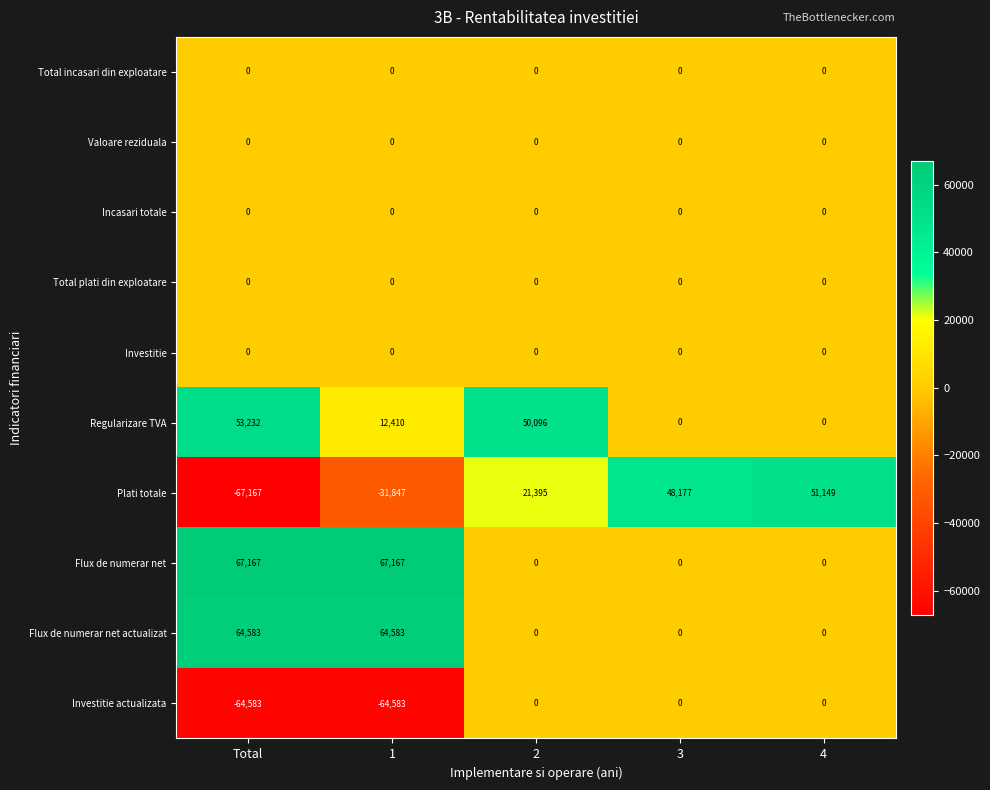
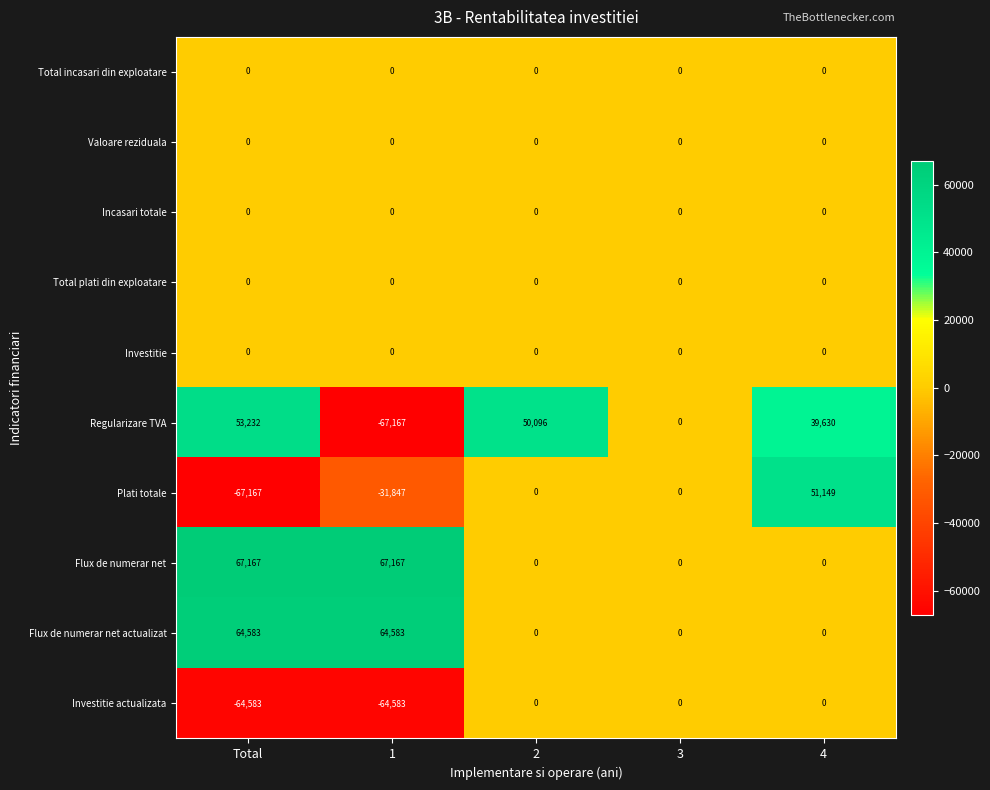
  {
    "Total incasari din exploatare": {
      "Total": "0",
      "1": "0",
      "2": "0",
      "3": "0",
      "4": "0"
    },
    "Valoare reziduala": {
      "Total": "0",
      "1": "0",
      "2": "0",
      "3": "0",
      "4": "0"
    },
    "Incasari totale": {
      "Total": "0",
      "1": "0",
      "2": "0",
      "3": "0",
      "4": "0"
    },
    "Total plati din exploatare": {
      "Total": "0",
      "1": "0",
      "2": "0",
      "3": "0",
      "4": "0"
    },
    "Investitie": {
      "Total": "0",
      "1": "0",
      "2": "0",
      "3": "0",
      "4": "0"
    },
    "Regularizare TVA": {
      "Total": "53,232",
-     "1": "12,410",
+     "1": "-67,167",
      "2": "50,096",
      "3": "0",
-     "4": "0"
+     "4": "39,630"
    },
    "Plati totale": {
      "Total": "-67,167",
      "1": "-31,847",
-     "2": "21,395",
-     "3": "48,177",
+     "2": "0",
+     "3": "0",
      "4": "51,149"
    },
    "Flux de numerar net": {
      "Total": "67,167",
      "1": "67,167",
      "2": "0",
      "3": "0",
      "4": "0"
    },
    "Flux de numerar net actualizat": {
      "Total": "64,583",
      "1": "64,583",
      "2": "0",
      "3": "0",
      "4": "0"
    },
    "Investitie actualizata": {
      "Total": "-64,583",
      "1": "-64,583",
      "2": "0",
      "3": "0",
      "4": "0"
    }
  }
